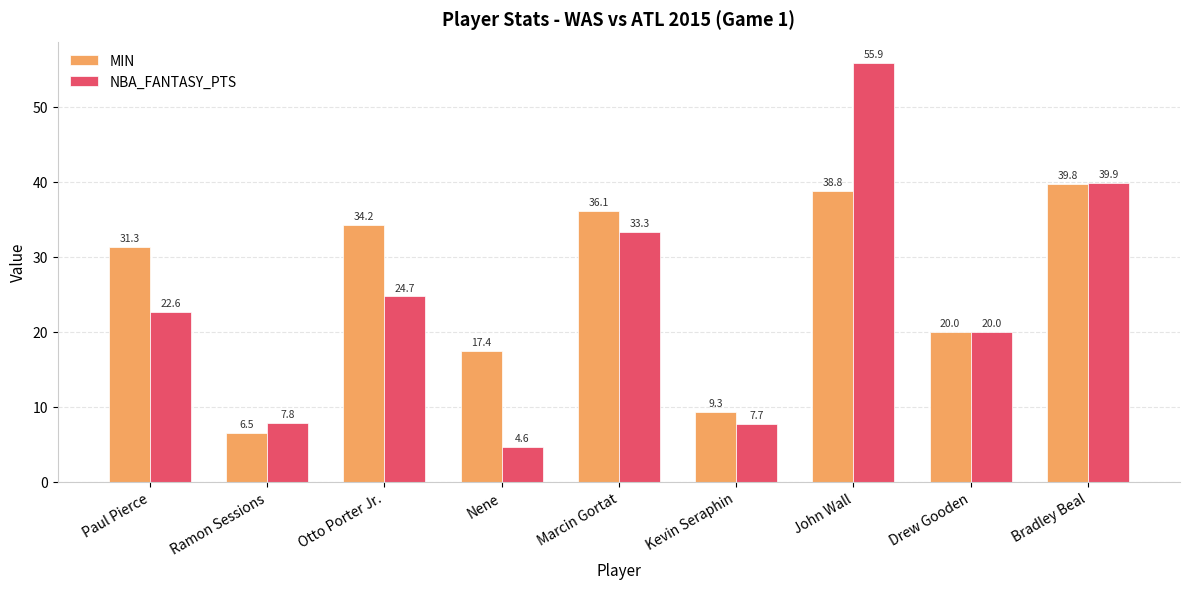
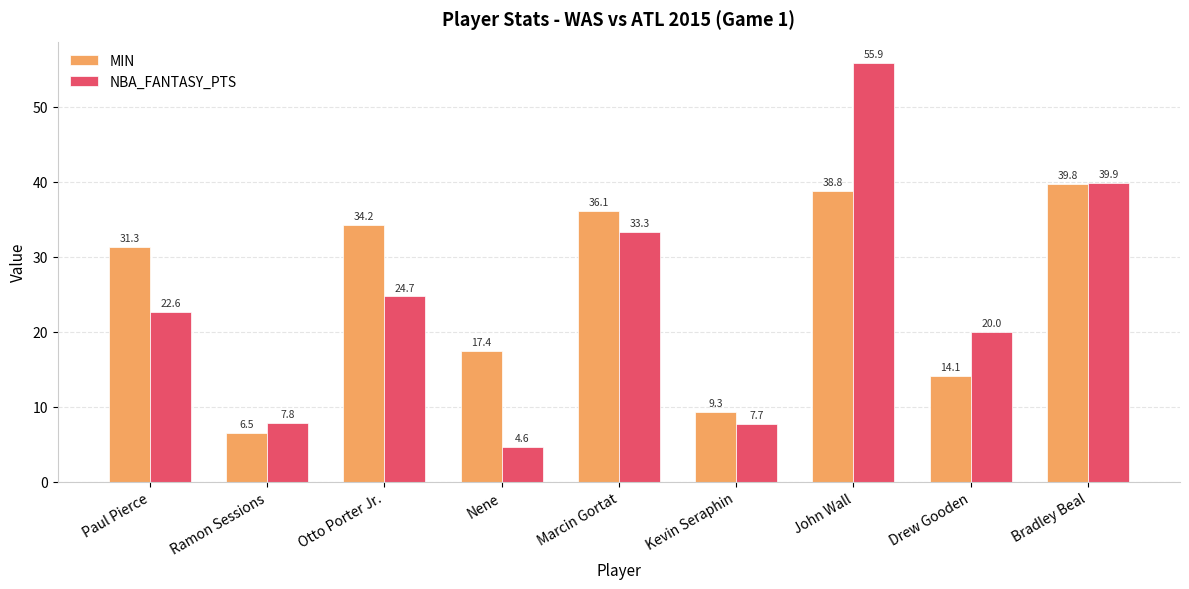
  {
    "MIN": {
      "Paul Pierce": 31.3,
      "Ramon Sessions": 6.5,
      "Otto Porter Jr.": 34.2,
      "Nene": 17.4,
      "Marcin Gortat": 36.1,
      "Kevin Seraphin": 9.3,
      "John Wall": 38.8,
-     "Drew Gooden": 20.0,
+     "Drew Gooden": 14.1,
      "Bradley Beal": 39.8
    },
    "NBA_FANTASY_PTS": {
      "Paul Pierce": 22.6,
      "Ramon Sessions": 7.8,
      "Otto Porter Jr.": 24.7,
      "Nene": 4.6,
      "Marcin Gortat": 33.3,
      "Kevin Seraphin": 7.7,
      "John Wall": 55.9,
      "Drew Gooden": 20.0,
      "Bradley Beal": 39.9
    }
  }
